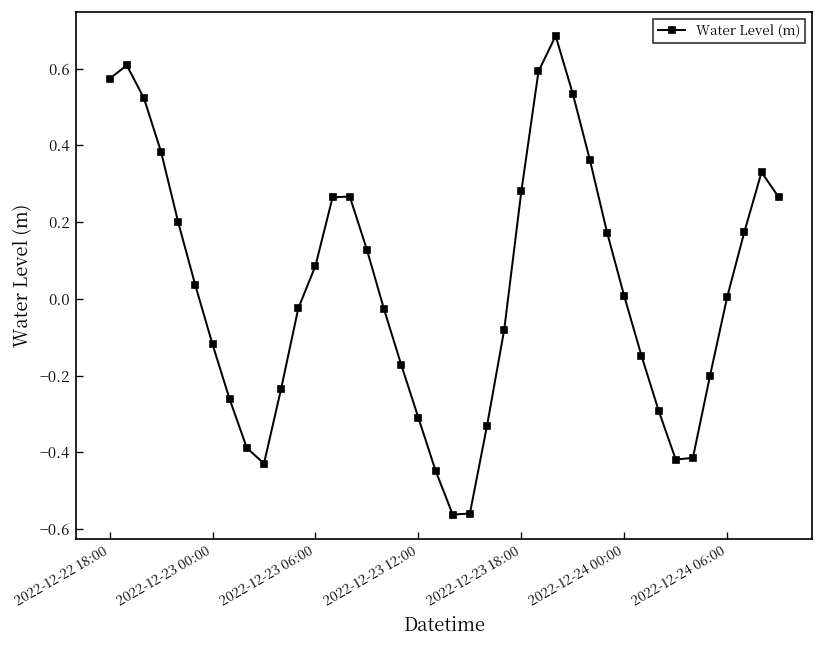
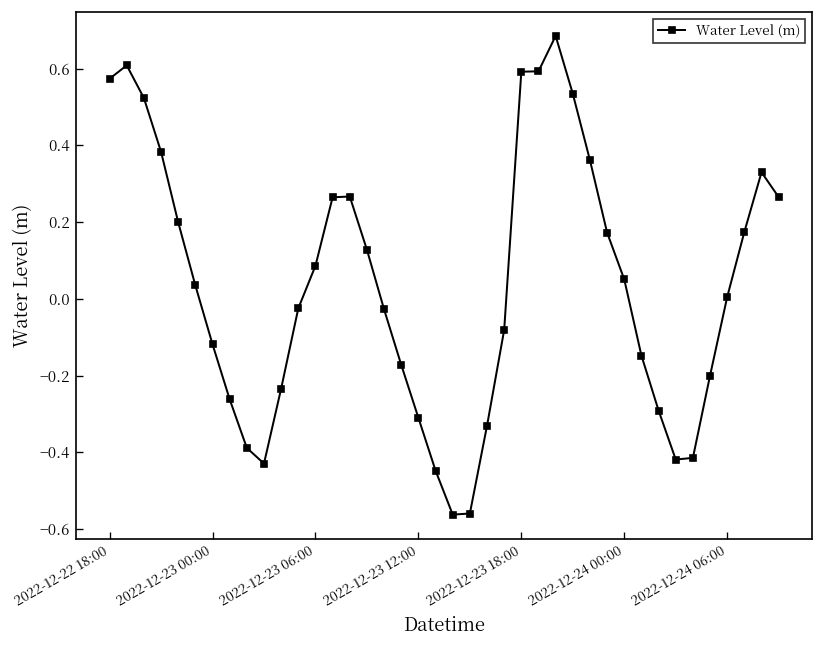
  {
    "2022-12-22 18:00": 0.57,
    "2022-12-23 00:00": -0.12,
    "2022-12-23 06:00": 0.09,
    "2022-12-23 12:00": -0.31,
-   "2022-12-23 18:00": 0.28,
-   "2022-12-24 00:00": 0.01,
+   "2022-12-23 18:00": 0.59,
+   "2022-12-24 00:00": 0.05,
    "2022-12-24 06:00": 0.01
  }
